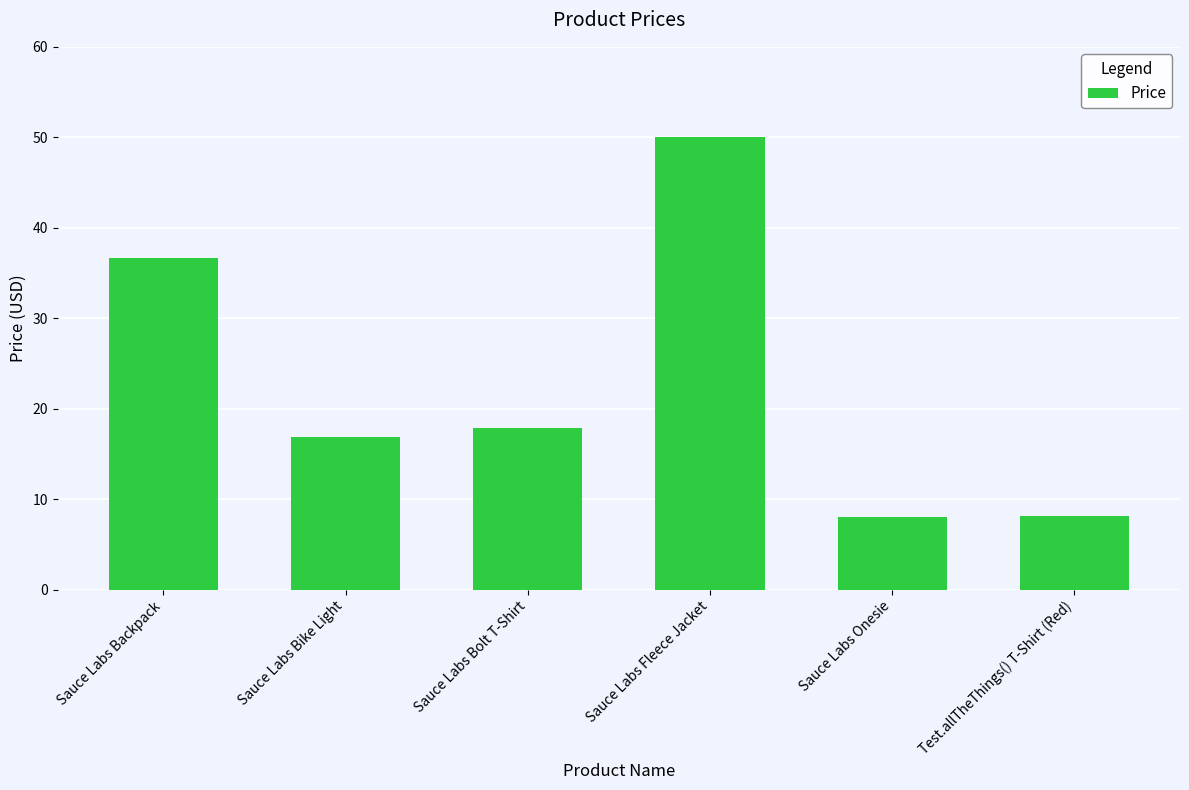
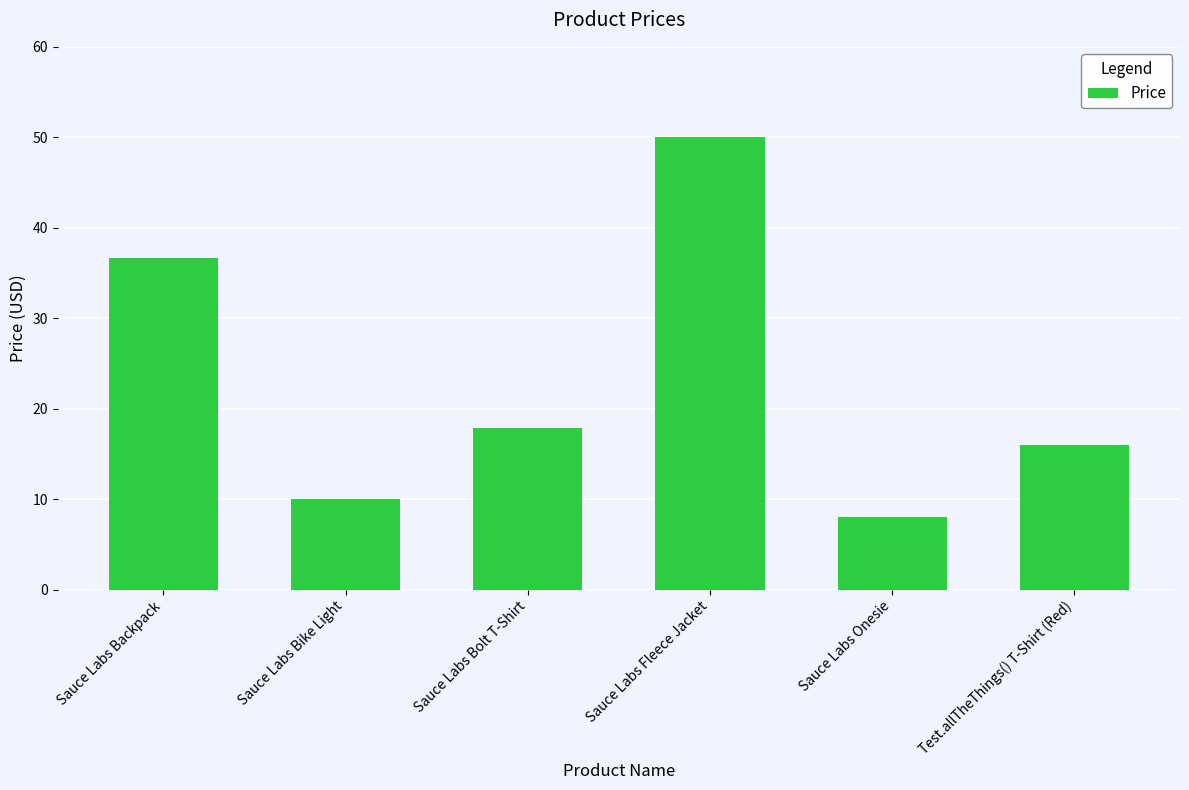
  {
    "Sauce Labs Backpack": 37,
-   "Sauce Labs Bike Light": 17,
+   "Sauce Labs Bike Light": 10,
    "Sauce Labs Bolt T-Shirt": 18,
    "Sauce Labs Fleece Jacket": 50,
    "Sauce Labs Onesie": 8,
-   "Test.allTheThings() T-Shirt (Red)": 8
+   "Test.allTheThings() T-Shirt (Red)": 16
  }
